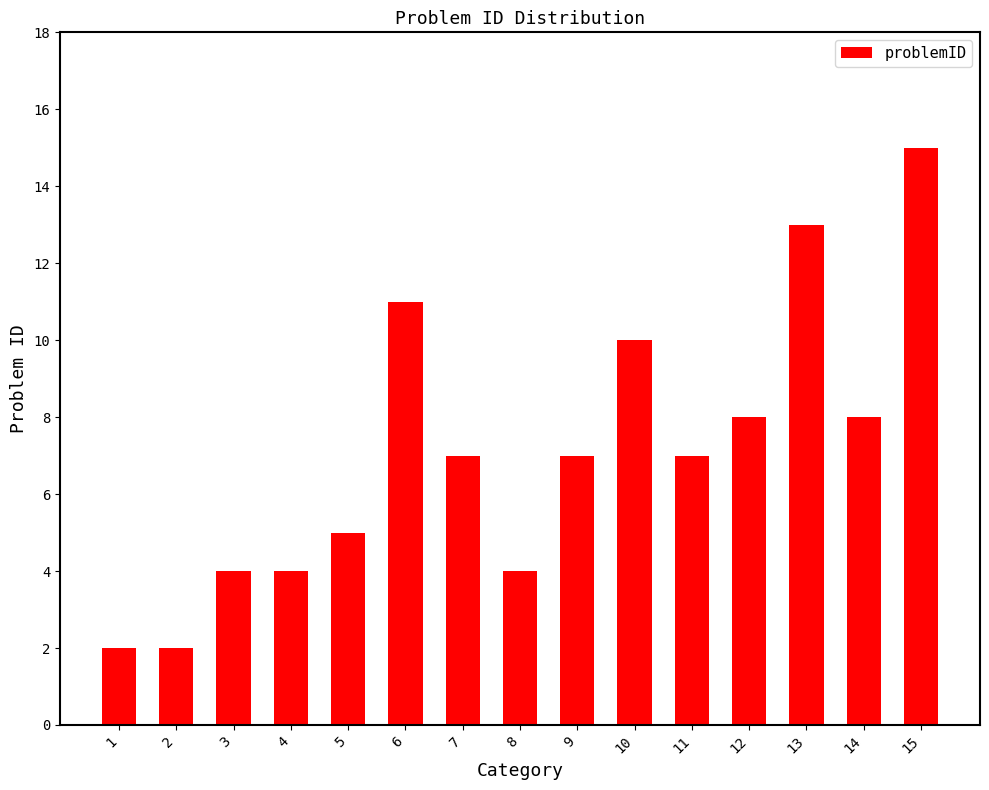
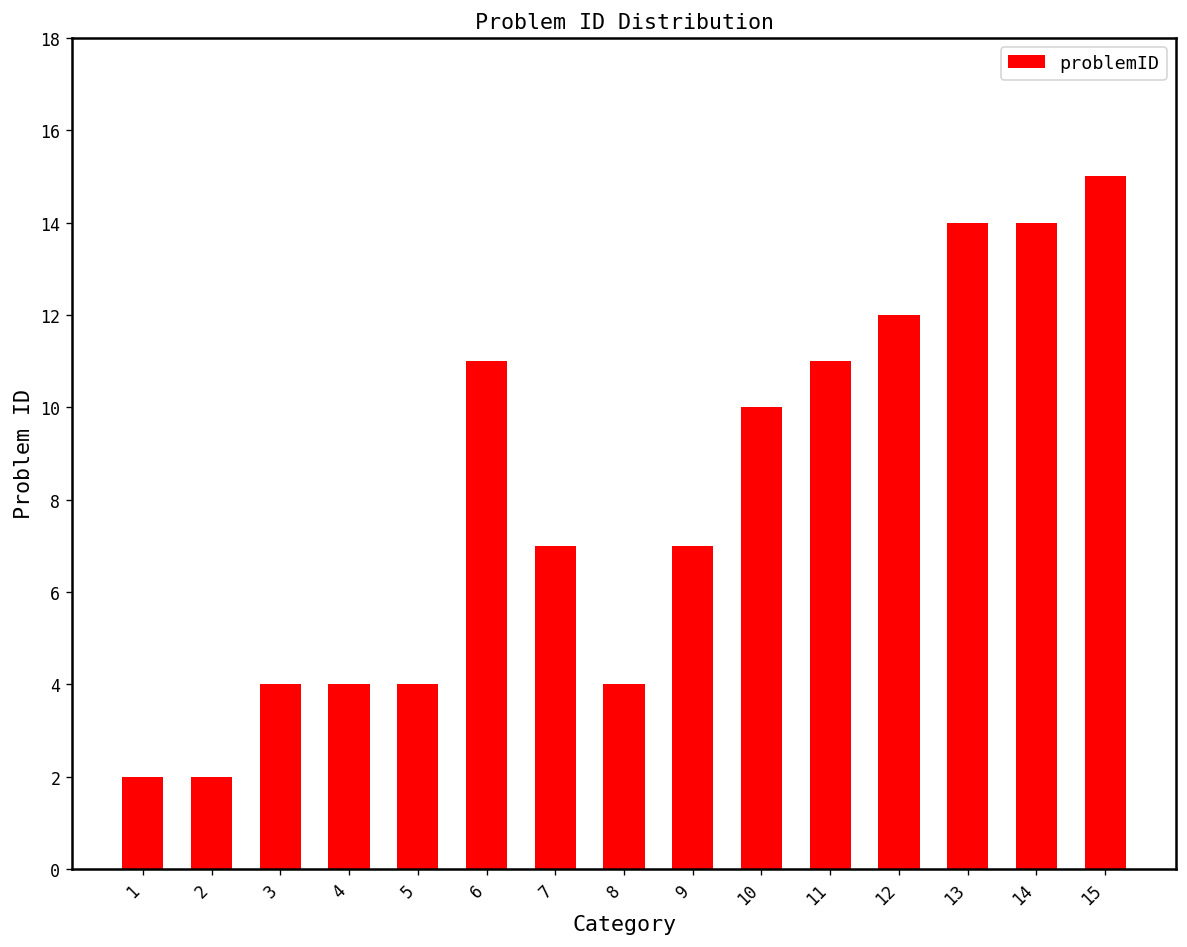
  {
    "1": 2,
    "2": 2,
    "3": 4,
    "4": 4,
-   "5": 5,
+   "5": 4,
    "6": 11,
    "7": 7,
    "8": 4,
    "9": 7,
    "10": 10,
-   "11": 7,
-   "12": 8,
-   "13": 13,
-   "14": 8,
+   "11": 11,
+   "12": 12,
+   "13": 14,
+   "14": 14,
    "15": 15
  }
